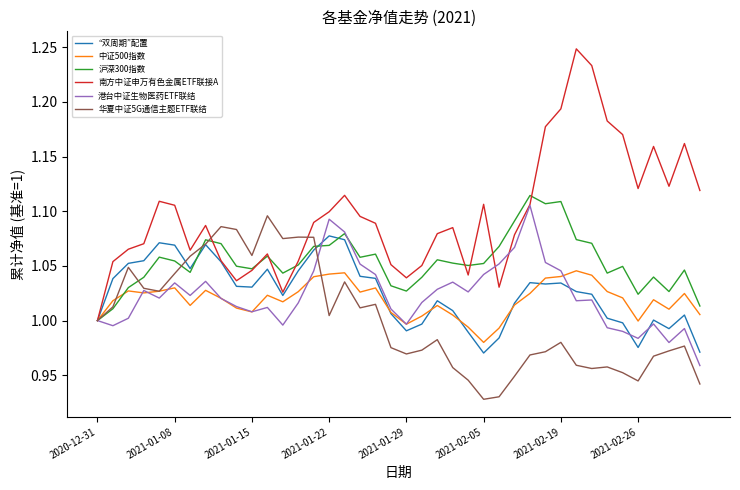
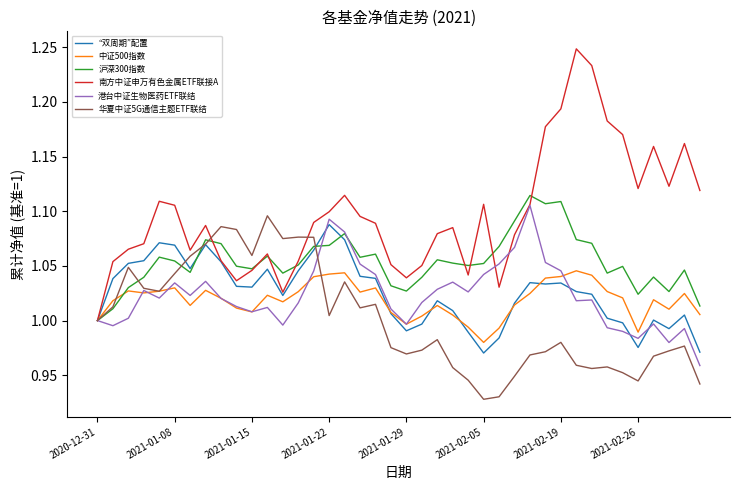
  {
    "“双周期”配置": {
      "2021-01-08": 1.069,
      "2021-01-15": 1.031,
-     "2021-01-22": 1.077,
+     "2021-01-22": 1.088,
      "2021-01-29": 0.991,
      "2021-02-05": 0.970,
      "2021-02-19": 1.034,
      "2021-02-26": 0.975
    },
    "中证500指数": {
      "2021-01-08": 1.030,
      "2021-01-22": 1.043,
      "2021-02-05": 0.980,
      "2021-02-19": 1.040,
-     "2021-02-26": 1.000
+     "2021-02-26": 0.989
    },
    "沪深300指数": {
      "2021-01-08": 1.055,
      "2021-01-22": 1.069,
      "2021-01-29": 1.027,
      "2021-02-05": 1.052,
      "2021-02-19": 1.109,
      "2021-02-26": 1.024
    },
    "南方中证申万有色金属ETF联接A": {
      "2021-01-08": 1.105,
      "2021-01-22": 1.100,
      "2021-01-29": 1.039,
      "2021-02-05": 1.106,
      "2021-02-19": 1.194,
      "2021-02-26": 1.121
    },
    "港台中证生物医药ETF联结": {
      "2021-01-08": 1.034,
      "2021-01-22": 1.093,
      "2021-02-05": 1.042,
      "2021-02-19": 1.046,
      "2021-02-26": 0.984
    },
    "华夏中证5G通信主题ETF联结": {
      "2021-01-08": 1.043,
      "2021-01-15": 1.060,
      "2021-01-22": 1.005,
      "2021-01-29": 0.969,
      "2021-02-05": 0.928,
      "2021-02-19": 0.980,
      "2021-02-26": 0.945
    }
  }
